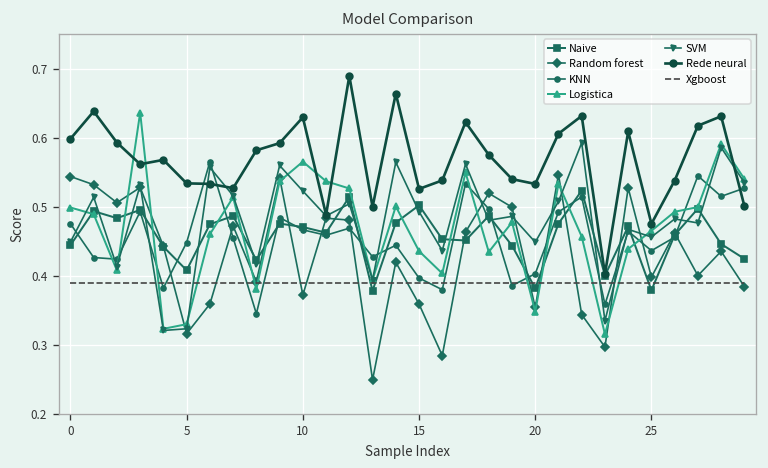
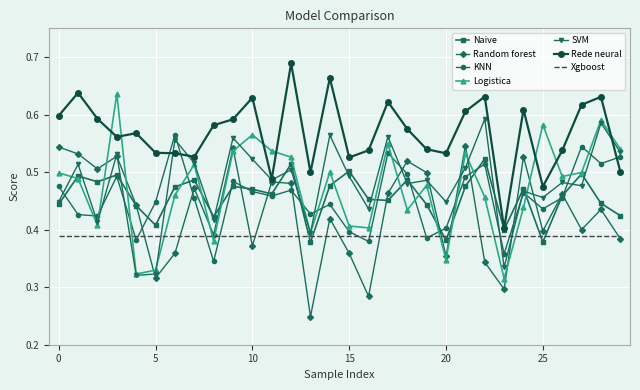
  {
    "Logistica": {
      "0": 0.50,
      "5": 0.33,
      "10": 0.57,
-     "15": 0.44,
+     "15": 0.41,
      "20": 0.35,
-     "25": 0.46
+     "25": 0.58
    }
  }
